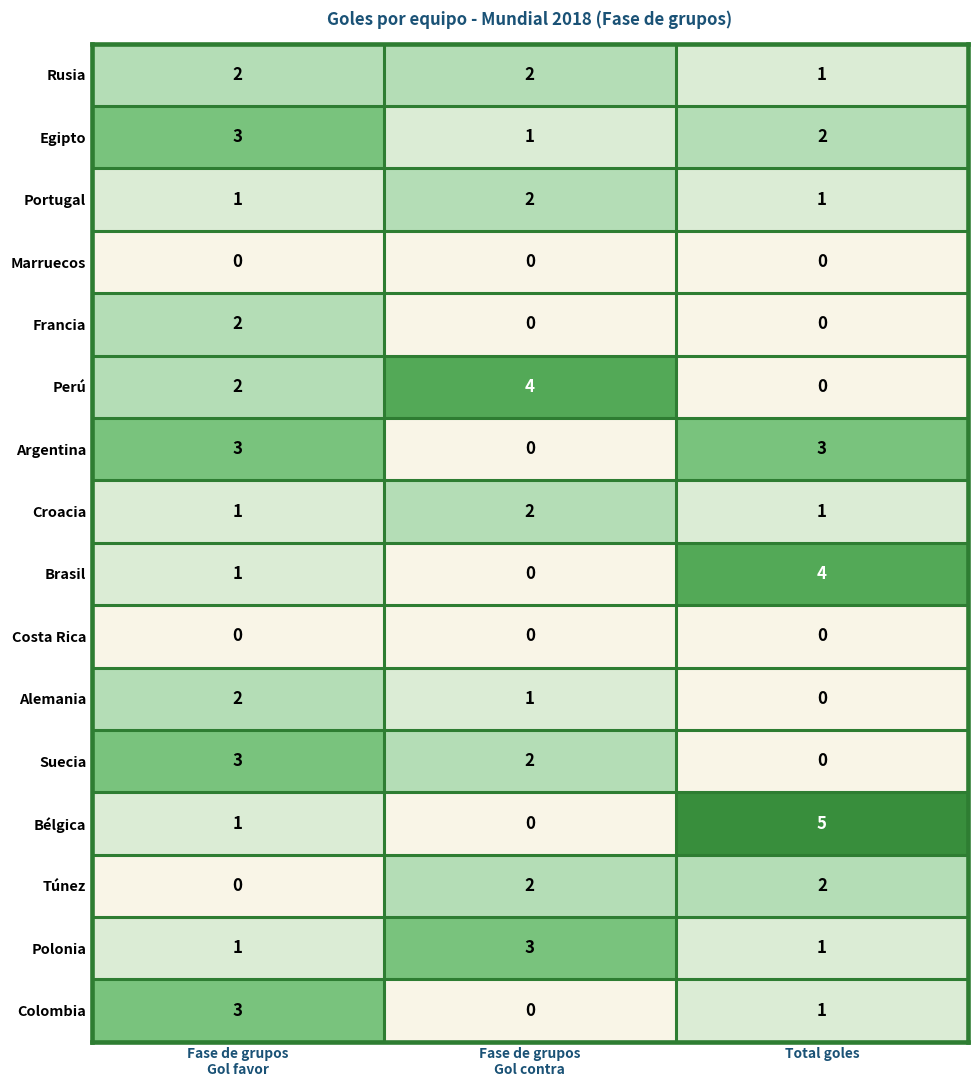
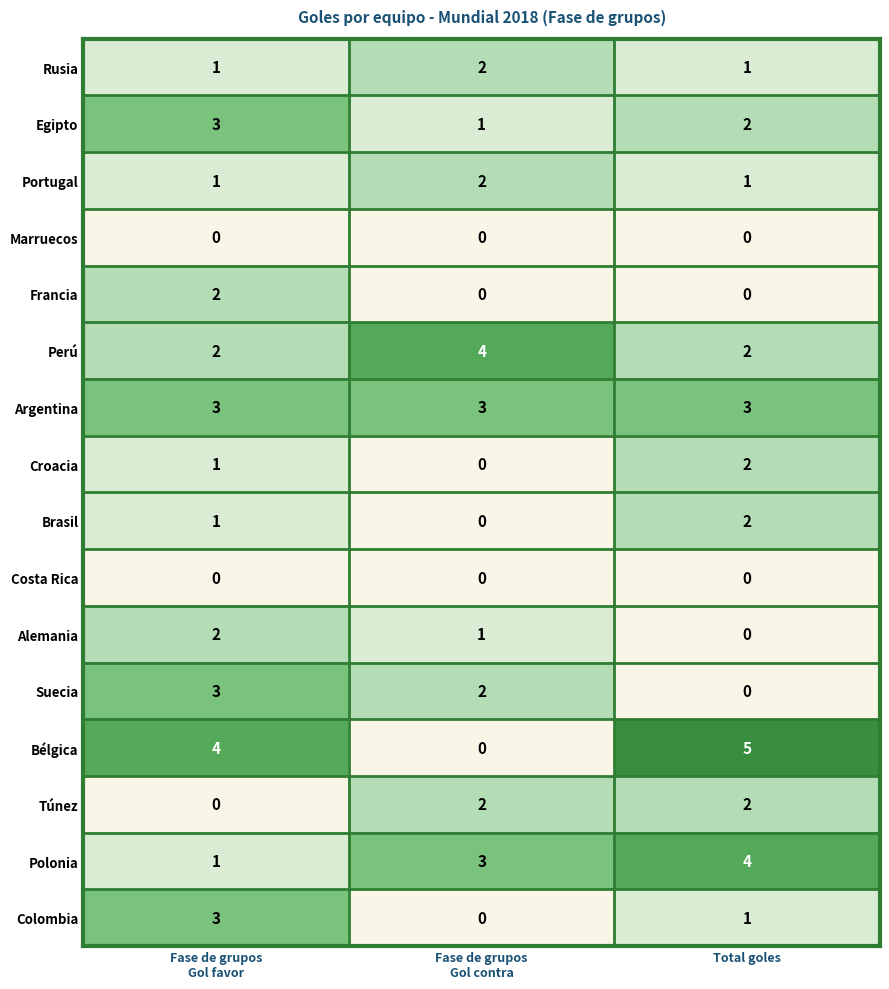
  {
    "Rusia": {
-     "Fase de grupos Gol favor": 2,
+     "Fase de grupos Gol favor": 1,
      "Fase de grupos Gol contra": 2,
      "Total goles": 1
    },
    "Egipto": {
      "Fase de grupos Gol favor": 3,
      "Fase de grupos Gol contra": 1,
      "Total goles": 2
    },
    "Portugal": {
      "Fase de grupos Gol favor": 1,
      "Fase de grupos Gol contra": 2,
      "Total goles": 1
    },
    "Marruecos": {
      "Fase de grupos Gol favor": 0,
      "Fase de grupos Gol contra": 0,
      "Total goles": 0
    },
    "Francia": {
      "Fase de grupos Gol favor": 2,
      "Fase de grupos Gol contra": 0,
      "Total goles": 0
    },
    "Perú": {
      "Fase de grupos Gol favor": 2,
      "Fase de grupos Gol contra": 4,
-     "Total goles": 0
+     "Total goles": 2
    },
    "Argentina": {
      "Fase de grupos Gol favor": 3,
-     "Fase de grupos Gol contra": 0,
+     "Fase de grupos Gol contra": 3,
      "Total goles": 3
    },
    "Croacia": {
      "Fase de grupos Gol favor": 1,
-     "Fase de grupos Gol contra": 2,
-     "Total goles": 1
+     "Fase de grupos Gol contra": 0,
+     "Total goles": 2
    },
    "Brasil": {
      "Fase de grupos Gol favor": 1,
      "Fase de grupos Gol contra": 0,
-     "Total goles": 4
+     "Total goles": 2
    },
    "Costa Rica": {
      "Fase de grupos Gol favor": 0,
      "Fase de grupos Gol contra": 0,
      "Total goles": 0
    },
    "Alemania": {
      "Fase de grupos Gol favor": 2,
      "Fase de grupos Gol contra": 1,
      "Total goles": 0
    },
    "Suecia": {
      "Fase de grupos Gol favor": 3,
      "Fase de grupos Gol contra": 2,
      "Total goles": 0
    },
    "Bélgica": {
-     "Fase de grupos Gol favor": 1,
+     "Fase de grupos Gol favor": 4,
      "Fase de grupos Gol contra": 0,
      "Total goles": 5
    },
    "Túnez": {
      "Fase de grupos Gol favor": 0,
      "Fase de grupos Gol contra": 2,
      "Total goles": 2
    },
    "Polonia": {
      "Fase de grupos Gol favor": 1,
      "Fase de grupos Gol contra": 3,
-     "Total goles": 1
+     "Total goles": 4
    },
    "Colombia": {
      "Fase de grupos Gol favor": 3,
      "Fase de grupos Gol contra": 0,
      "Total goles": 1
    }
  }
